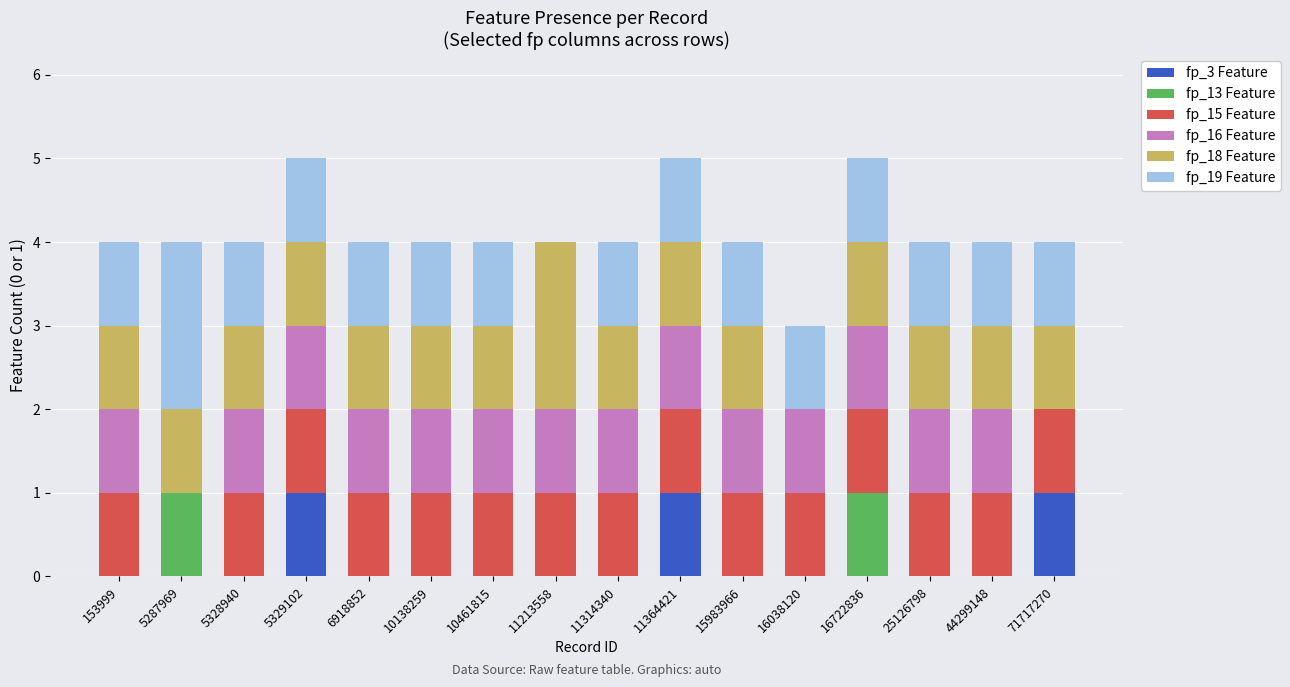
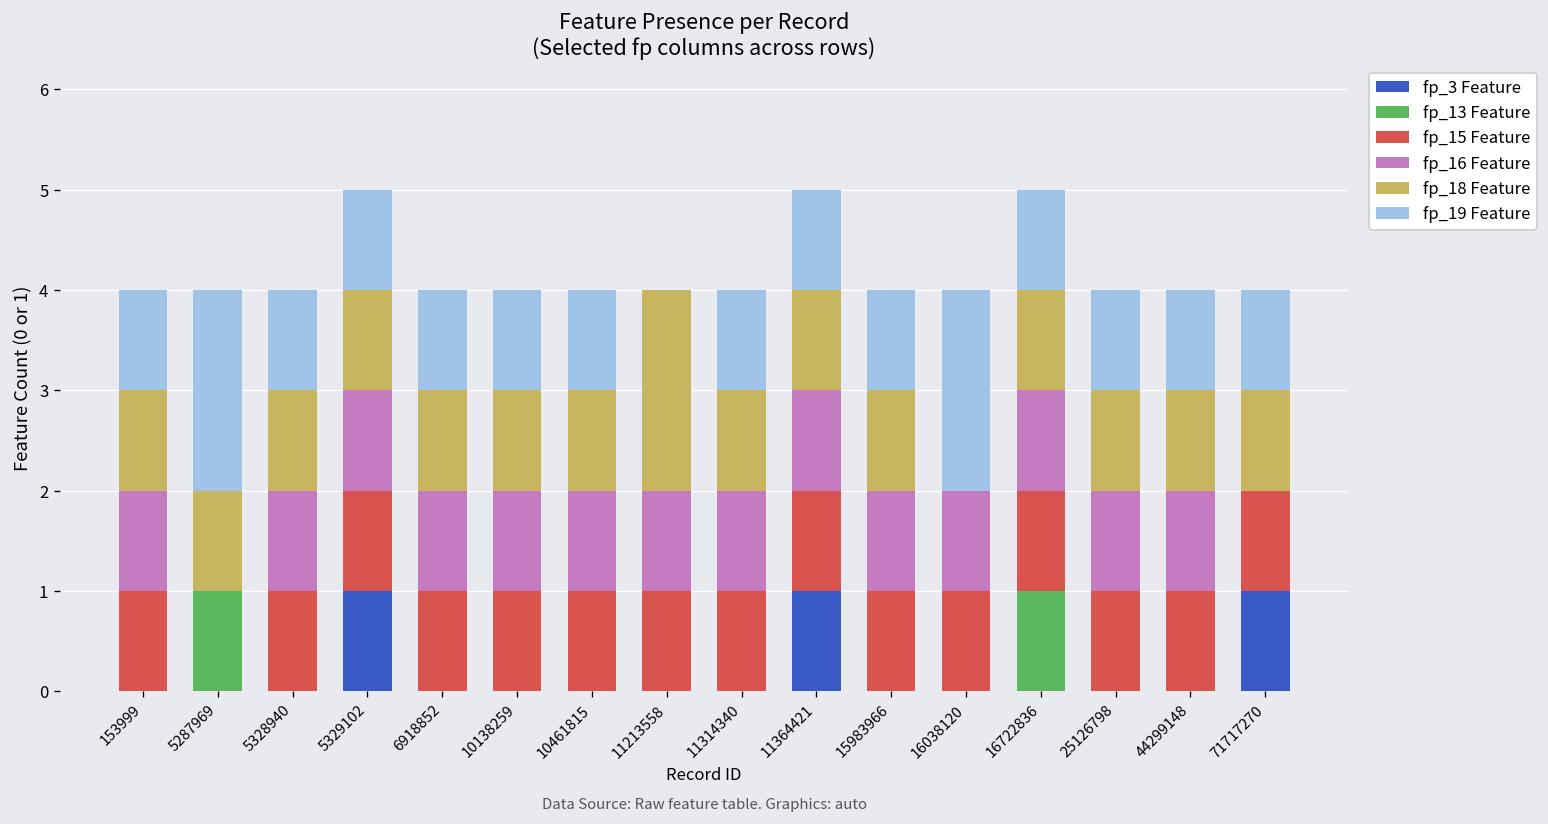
  {
    "fp_3 Feature": {
      "153999": 0,
      "5287969": 0,
      "5328940": 0,
      "5329102": 1,
      "6918852": 0,
      "10138259": 0,
      "10461815": 0,
      "11213558": 0,
      "11314340": 0,
      "11364421": 1,
      "15983966": 0,
      "16038120": 0,
      "16722836": 0,
      "25126798": 0,
      "44299148": 0,
      "71717270": 1
    },
    "fp_16 Feature": {
      "153999": 1,
      "5287969": 0,
      "5328940": 1,
      "5329102": 1,
      "6918852": 1,
      "10138259": 1,
      "10461815": 1,
      "11213558": 1,
      "11314340": 1,
      "11364421": 1,
      "15983966": 1,
      "16038120": 1,
      "16722836": 1,
      "25126798": 1,
      "44299148": 1,
      "71717270": 0
    },
    "fp_18 Feature": {
      "153999": 1,
      "5287969": 1,
      "5328940": 1,
      "5329102": 1,
      "6918852": 1,
      "10138259": 1,
      "10461815": 1,
      "11213558": 2,
      "11314340": 1,
      "11364421": 1,
      "15983966": 1,
      "16038120": 0,
      "16722836": 1,
      "25126798": 1,
      "44299148": 1,
      "71717270": 1
    },
    "fp_19 Feature": {
      "153999": 1,
      "5287969": 2,
      "5328940": 1,
      "5329102": 1,
      "6918852": 1,
      "10138259": 1,
      "10461815": 1,
      "11213558": 0,
      "11314340": 1,
      "11364421": 1,
      "15983966": 1,
-     "16038120": 1,
+     "16038120": 2,
      "16722836": 1,
      "25126798": 1,
      "44299148": 1,
      "71717270": 1
    }
  }
